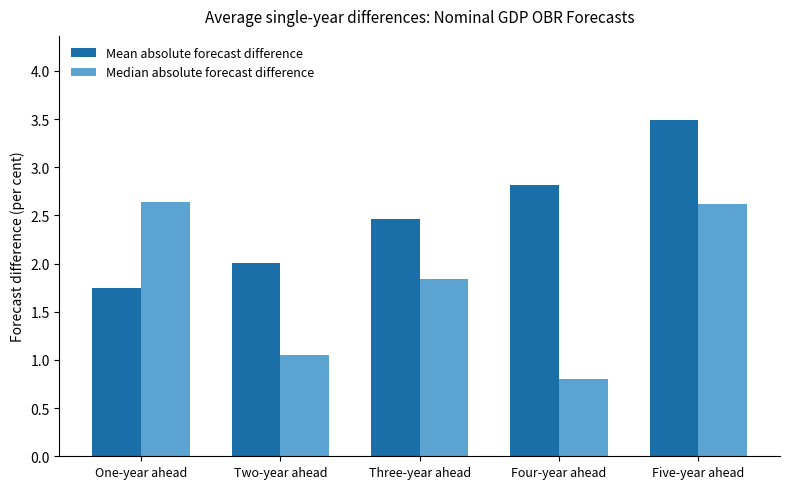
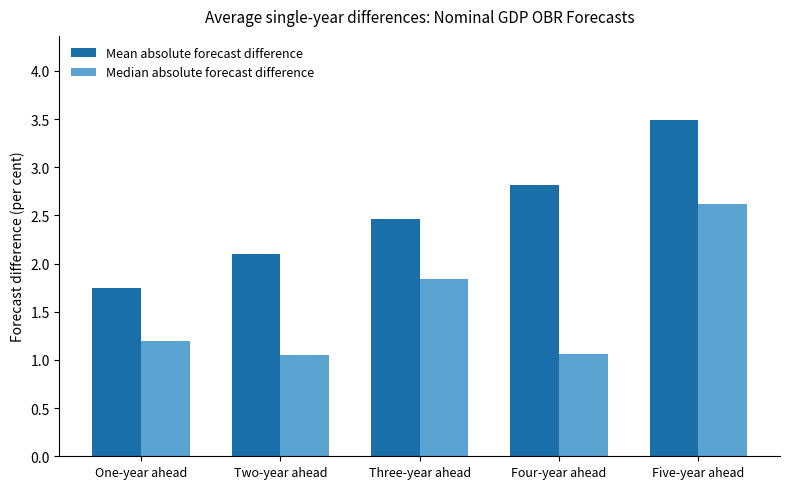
  {
    "Mean absolute forecast difference": {
      "One-year ahead": 1.7,
-     "Two-year ahead": 2.0,
+     "Two-year ahead": 2.1,
      "Three-year ahead": 2.5,
      "Four-year ahead": 2.8,
      "Five-year ahead": 3.5
    },
    "Median absolute forecast difference": {
-     "One-year ahead": 2.6,
+     "One-year ahead": 1.2,
      "Two-year ahead": 1.1,
      "Three-year ahead": 1.8,
-     "Four-year ahead": 0.8,
+     "Four-year ahead": 1.1,
      "Five-year ahead": 2.6
    }
  }
